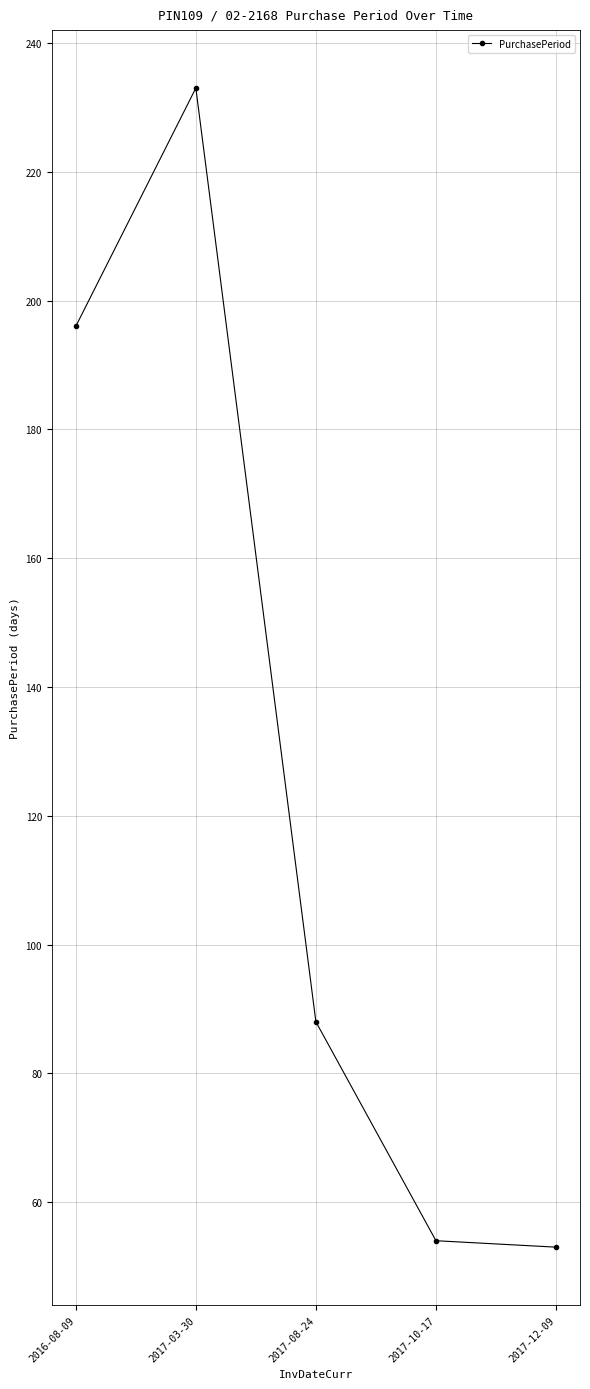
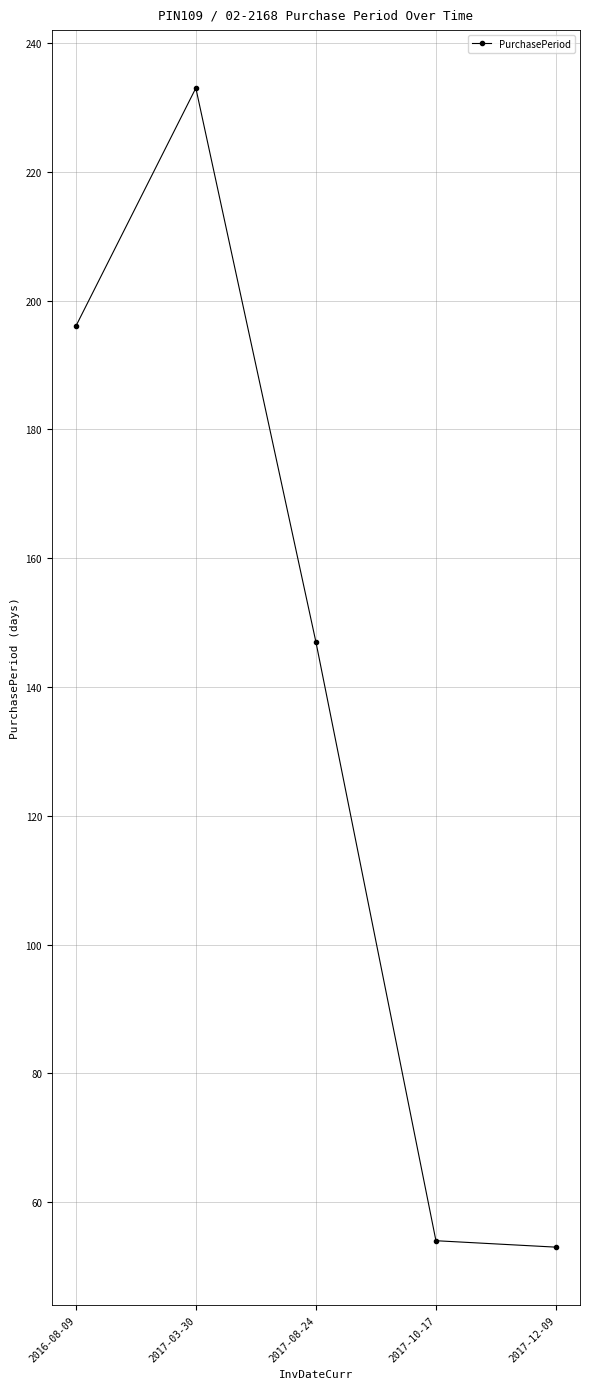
  {
    "2016-08-09": 196,
    "2017-03-30": 233,
-   "2017-08-24": 88,
+   "2017-08-24": 147,
    "2017-10-17": 54,
    "2017-12-09": 53
  }
